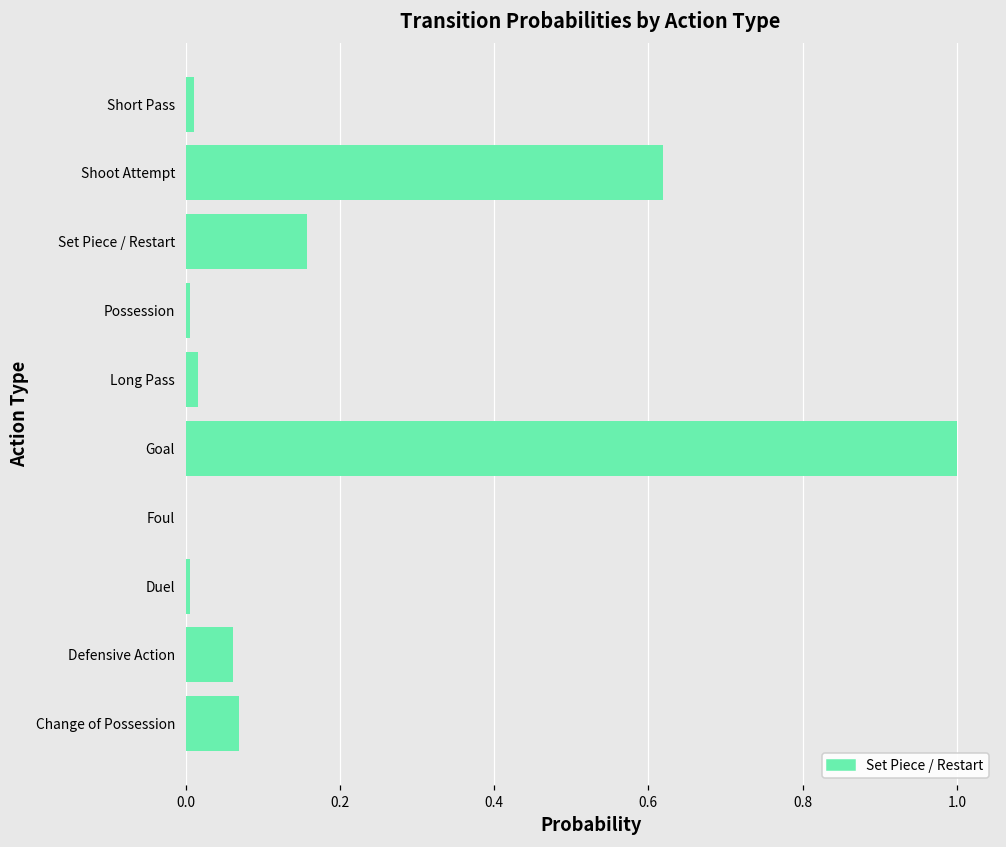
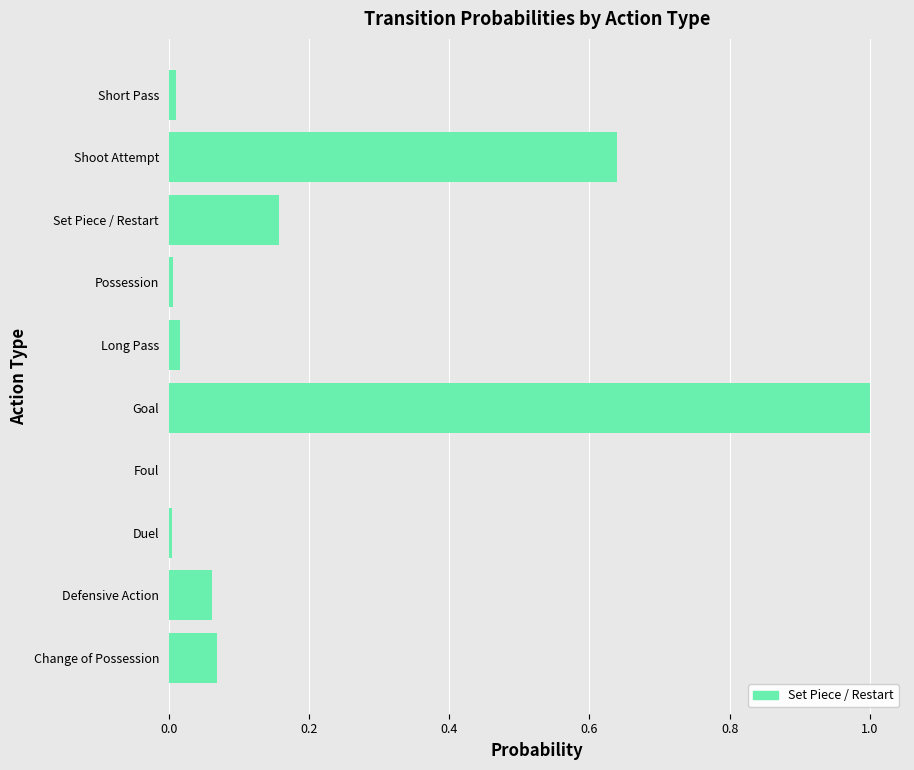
  {
    "Short Pass": 0.01,
-   "Shoot Attempt": 0.62,
+   "Shoot Attempt": 0.64,
    "Set Piece / Restart": 0.16,
    "Possession": 0.01,
    "Long Pass": 0.02,
    "Goal": 1.00,
    "Foul": 0.00,
    "Duel": 0.01,
    "Defensive Action": 0.06,
    "Change of Possession": 0.07
  }
